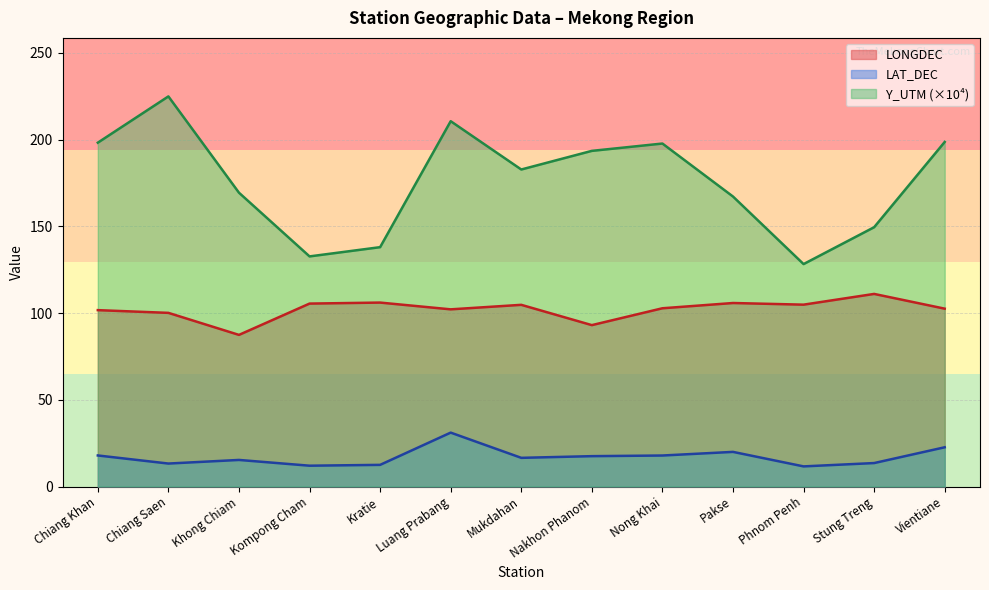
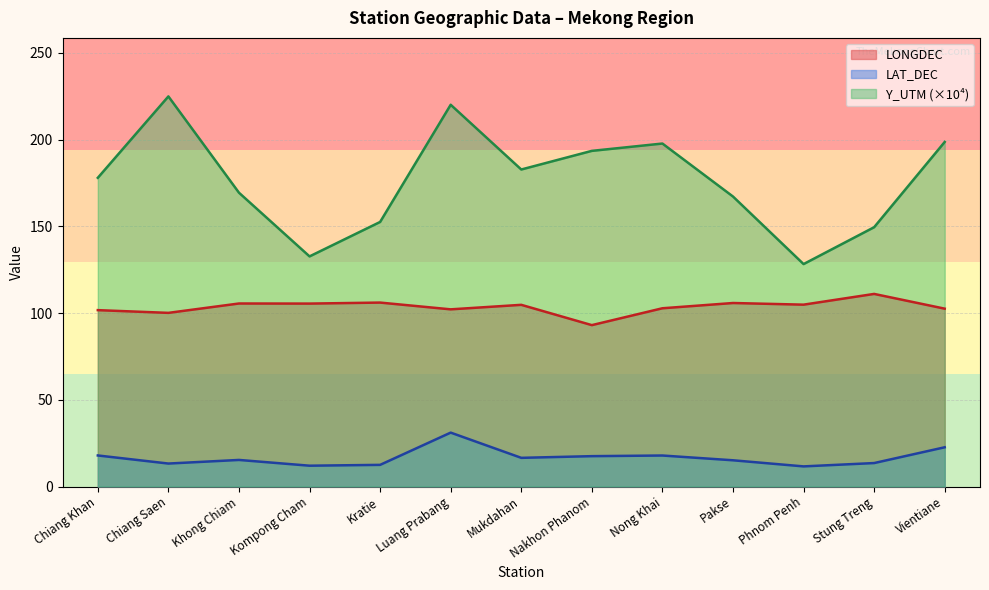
  {
    "LONGDEC": {
      "Chiang Khan": 102,
      "Chiang Saen": 100,
-     "Khong Chiam": 87,
+     "Khong Chiam": 106,
      "Kompong Cham": 105,
      "Kratie": 106,
      "Luang Prabang": 102,
      "Mukdahan": 105,
      "Nakhon Phanom": 93,
      "Nong Khai": 103,
      "Pakse": 106,
      "Phnom Penh": 105,
      "Stung Treng": 111,
      "Vientiane": 103
    },
    "LAT_DEC": {
      "Chiang Khan": 18,
      "Chiang Saen": 13,
      "Khong Chiam": 15,
      "Kompong Cham": 12,
      "Kratie": 12,
      "Luang Prabang": 31,
      "Mukdahan": 17,
      "Nakhon Phanom": 18,
      "Nong Khai": 18,
-     "Pakse": 20,
+     "Pakse": 15,
      "Phnom Penh": 12,
      "Stung Treng": 14,
      "Vientiane": 23
    },
    "Y_UTM (×10⁴)": {
-     "Chiang Khan": 198,
+     "Chiang Khan": 178,
      "Chiang Saen": 225,
      "Khong Chiam": 169,
      "Kompong Cham": 133,
-     "Kratie": 138,
-     "Luang Prabang": 211,
+     "Kratie": 153,
+     "Luang Prabang": 220,
      "Mukdahan": 183,
      "Nakhon Phanom": 193,
      "Nong Khai": 198,
      "Pakse": 167,
      "Phnom Penh": 128,
      "Stung Treng": 149,
      "Vientiane": 199
    }
  }
